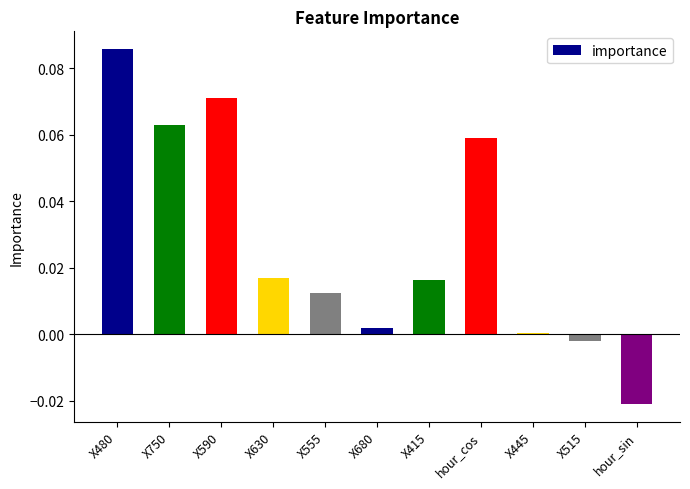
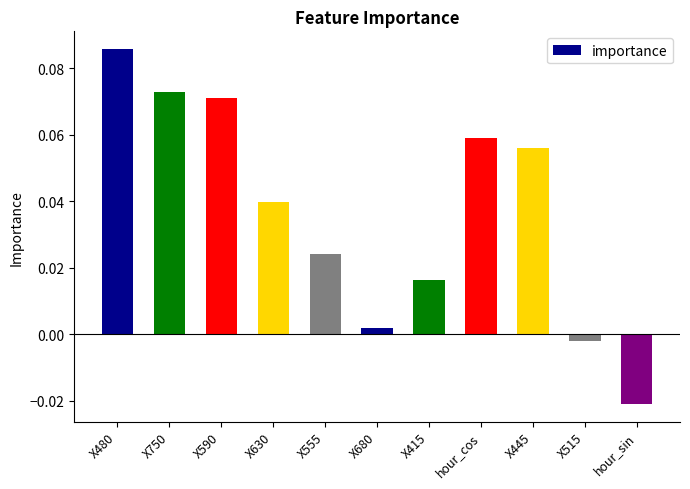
  {
    "X480": 0.086,
-   "X750": 0.063,
+   "X750": 0.073,
    "X590": 0.071,
-   "X630": 0.017,
-   "X555": 0.012,
+   "X630": 0.040,
+   "X555": 0.024,
    "X680": 0.002,
    "X415": 0.016,
    "hour_cos": 0.059,
-   "X445": 0.000,
+   "X445": 0.056,
    "X515": -0.002,
    "hour_sin": -0.021
  }
